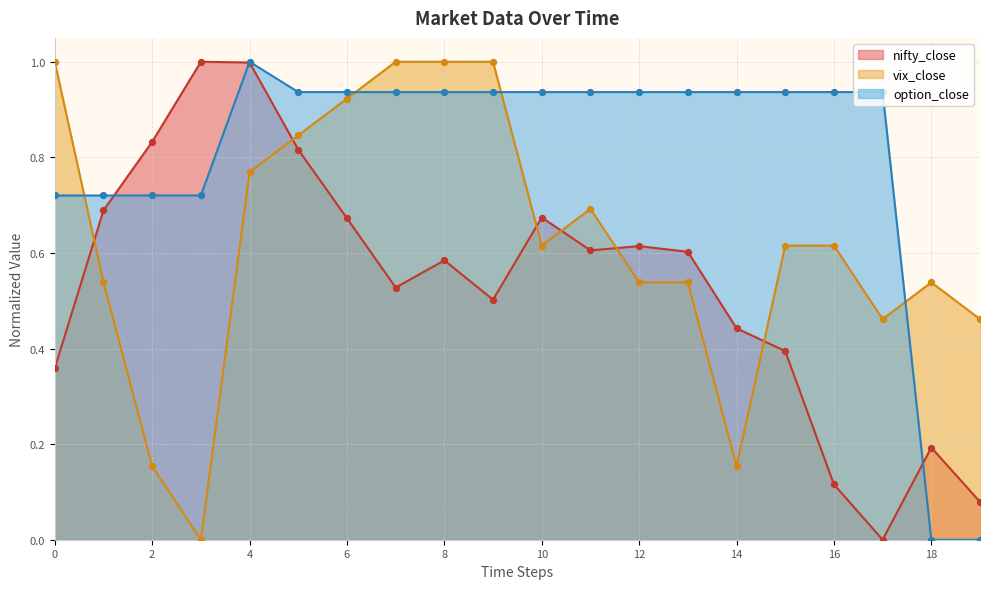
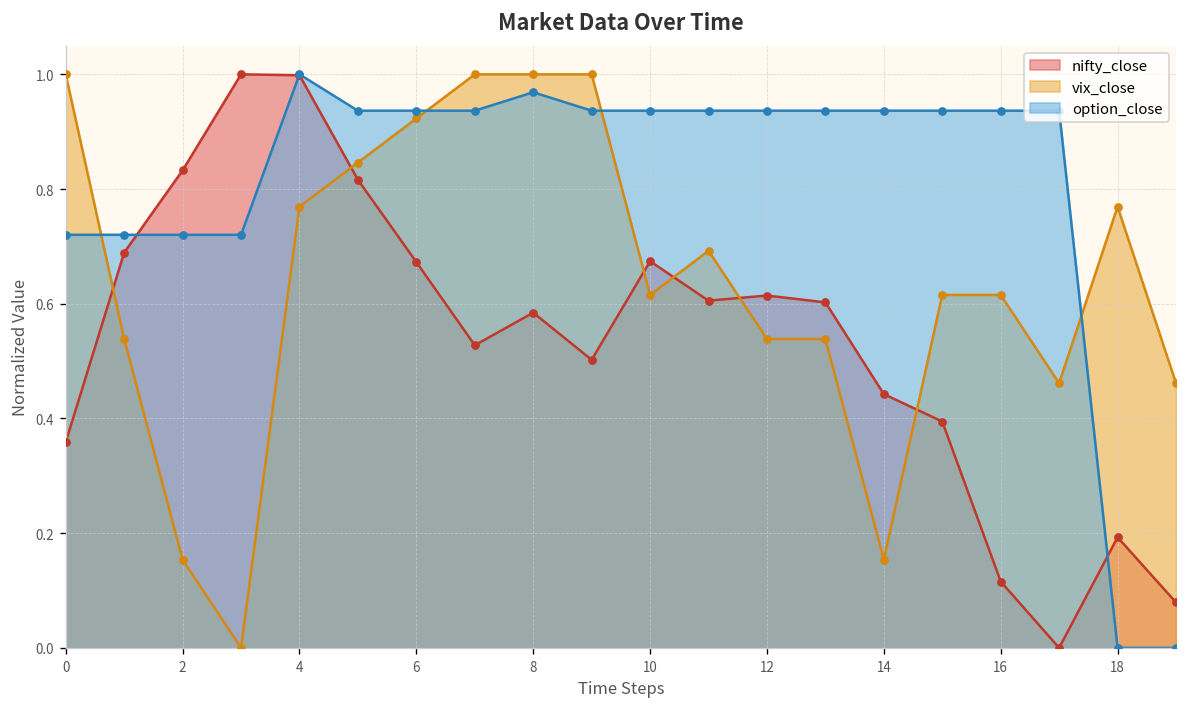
  {
    "nifty_close": {
      "0": 0.36,
      "2": 0.83,
      "6": 0.67,
      "8": 0.58,
      "10": 0.67,
      "12": 0.61,
      "14": 0.44,
      "16": 0.12,
      "18": 0.19
    },
    "vix_close": {
      "0": 1.00,
      "2": 0.15,
      "4": 0.77,
      "6": 0.92,
      "8": 1.00,
      "10": 0.62,
      "12": 0.54,
      "14": 0.15,
      "16": 0.62,
-     "18": 0.54
+     "18": 0.77
    },
    "option_close": {
      "0": 0.72,
      "2": 0.72,
      "6": 0.94,
-     "8": 0.94,
+     "8": 0.97,
      "10": 0.94,
      "12": 0.94,
      "14": 0.94,
      "16": 0.94,
      "18": 0.00
    }
  }
